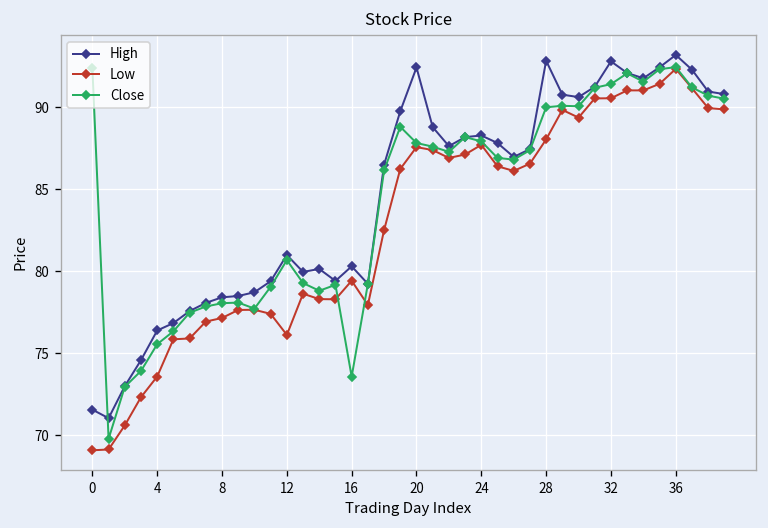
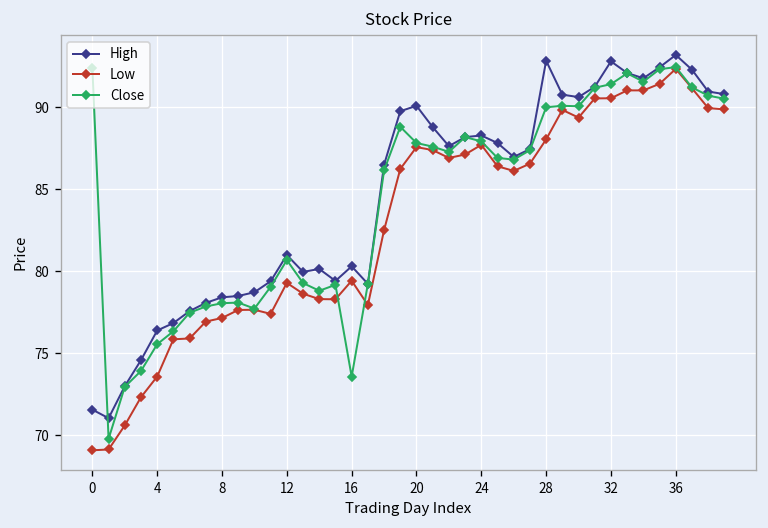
  {
    "High": {
      "0": 71.6,
      "4": 76.4,
      "8": 78.4,
      "12": 81.0,
      "16": 80.3,
-     "20": 92.4,
+     "20": 90.1,
      "24": 88.3,
      "28": 92.8,
      "32": 92.8,
      "36": 93.2
    },
    "Low": {
      "0": 69.1,
      "4": 73.6,
      "8": 77.2,
-     "12": 76.1,
+     "12": 79.3,
      "16": 79.4,
      "20": 87.6,
      "24": 87.7,
      "28": 88.1,
      "32": 90.6
    },
    "Close": {
      "4": 75.6,
      "8": 78.1,
      "12": 80.7,
      "16": 73.6,
      "20": 87.8,
      "24": 87.9,
      "28": 90.0,
      "32": 91.4
    }
  }
